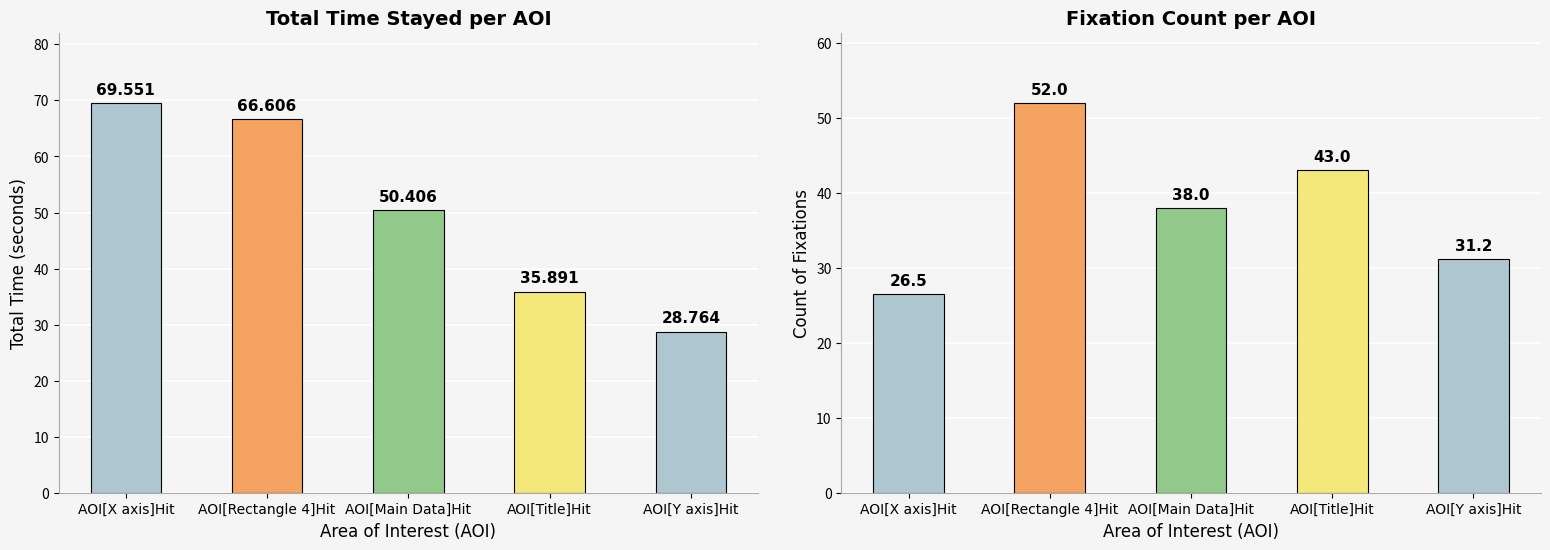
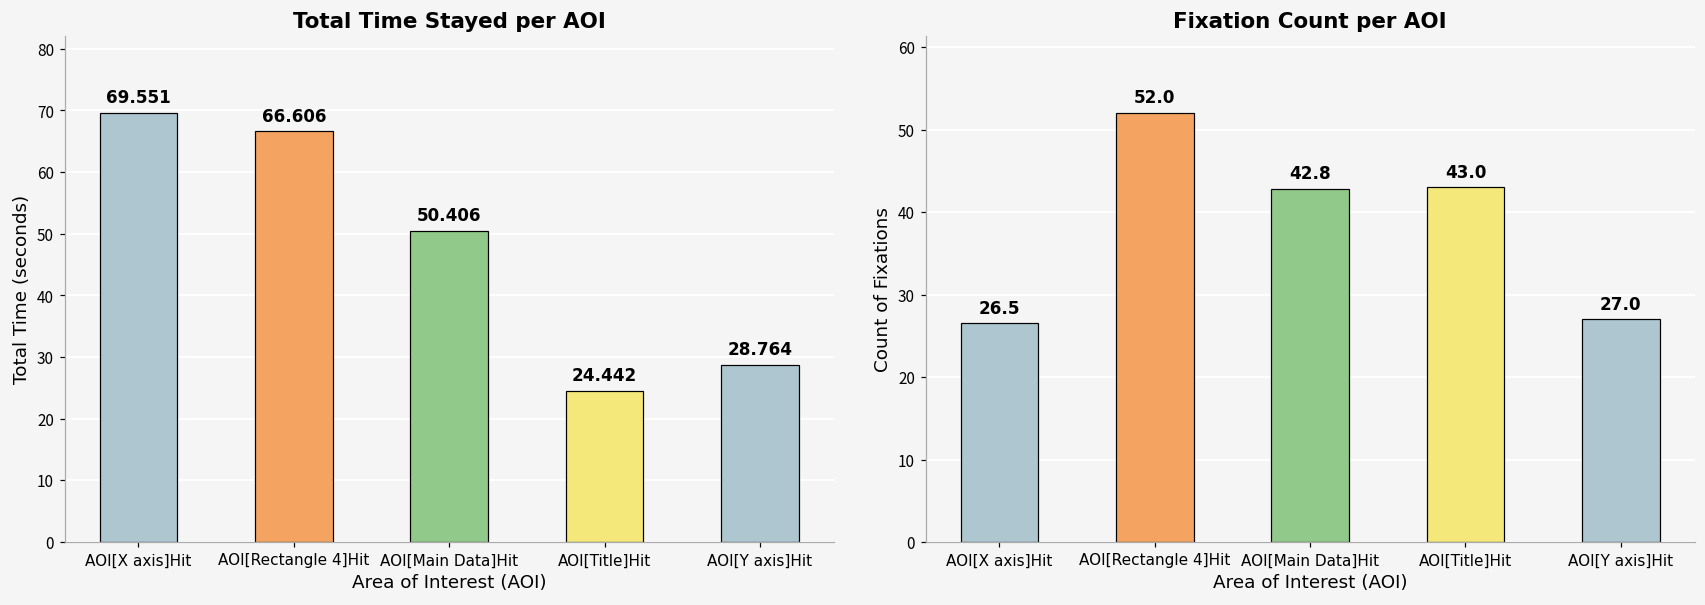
  {
    "Total Time Stayed per AOI": {
      "AOI[X axis]Hit": 69.551,
      "AOI[Rectangle 4]Hit": 66.606,
      "AOI[Main Data]Hit": 50.406,
-     "AOI[Title]Hit": 35.891,
+     "AOI[Title]Hit": 24.442,
      "AOI[Y axis]Hit": 28.764
    },
    "Fixation Count per AOI": {
      "AOI[X axis]Hit": 26.5,
      "AOI[Rectangle 4]Hit": 52.0,
-     "AOI[Main Data]Hit": 38.0,
+     "AOI[Main Data]Hit": 42.8,
      "AOI[Title]Hit": 43.0,
-     "AOI[Y axis]Hit": 31.2
+     "AOI[Y axis]Hit": 27.0
    }
  }
